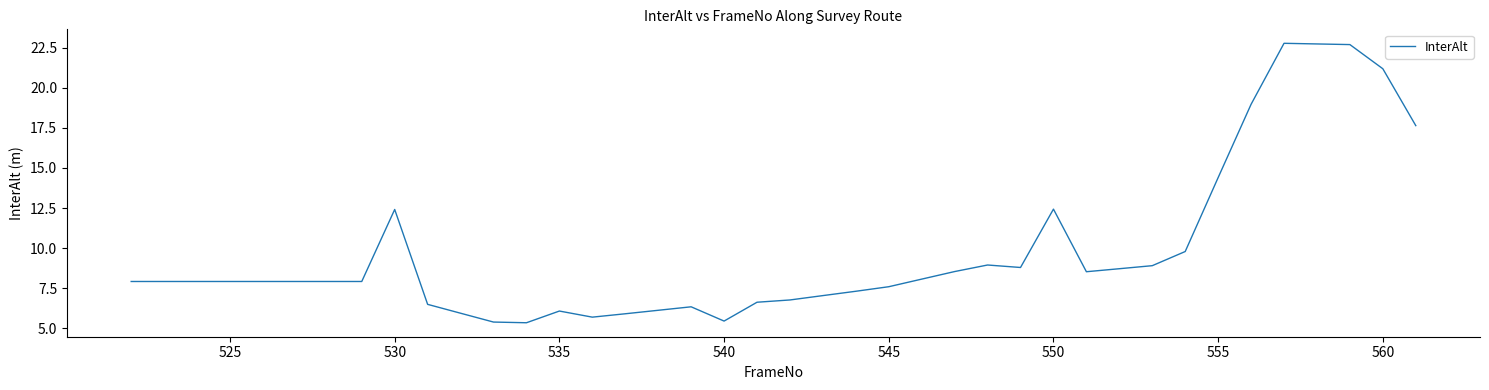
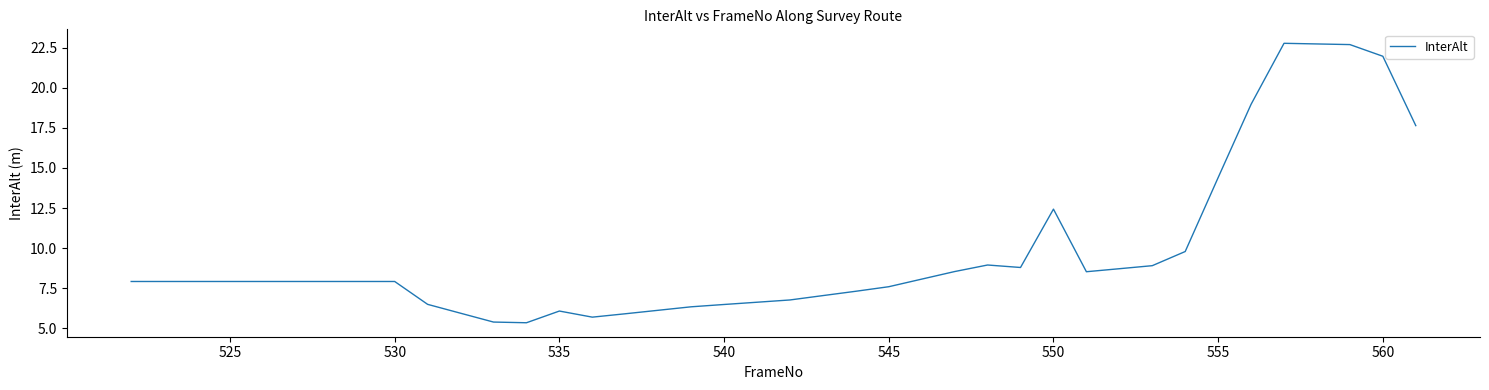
  {
    "525": 7.9,
-   "530": 12.4,
+   "530": 7.9,
    "535": 6.1,
-   "540": 5.4,
+   "540": 6.5,
    "545": 7.6,
    "550": 12.4,
    "555": 14.4,
-   "560": 21.2
+   "560": 22.0
  }
